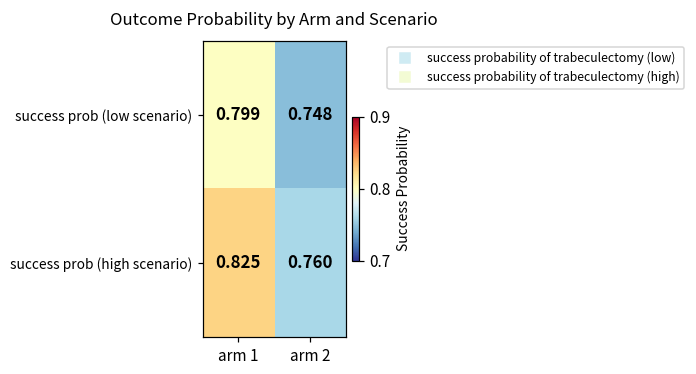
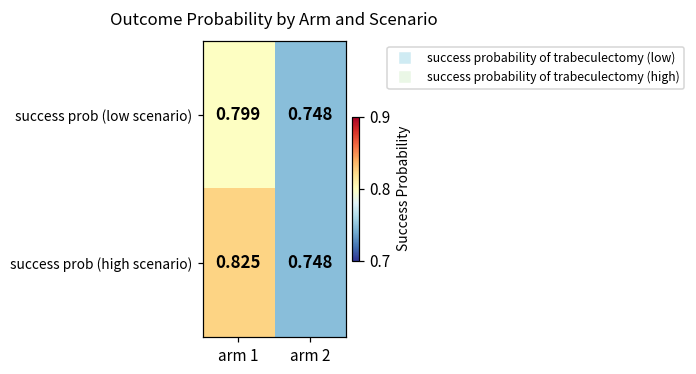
  {
    "success prob (low scenario)": {
      "arm 1": 0.799,
      "arm 2": 0.748
    },
    "success prob (high scenario)": {
      "arm 1": 0.825,
-     "arm 2": 0.760
+     "arm 2": 0.748
    }
  }
